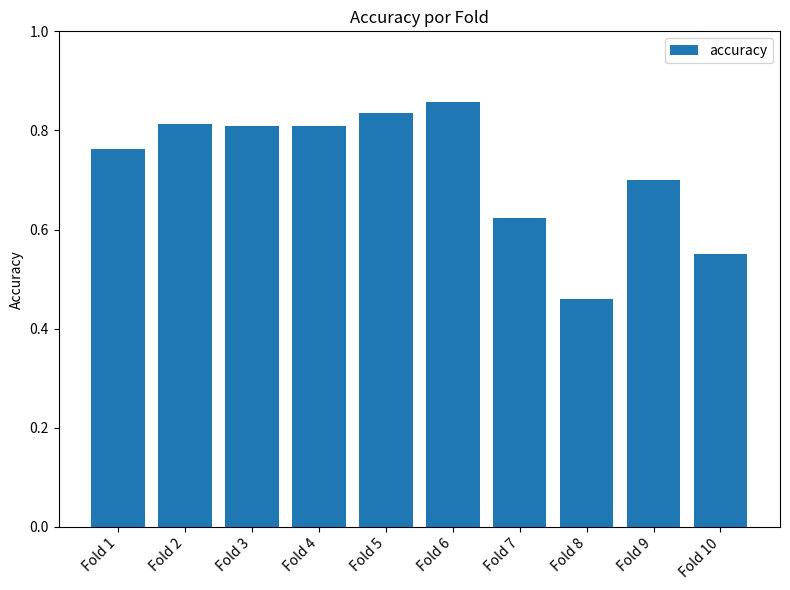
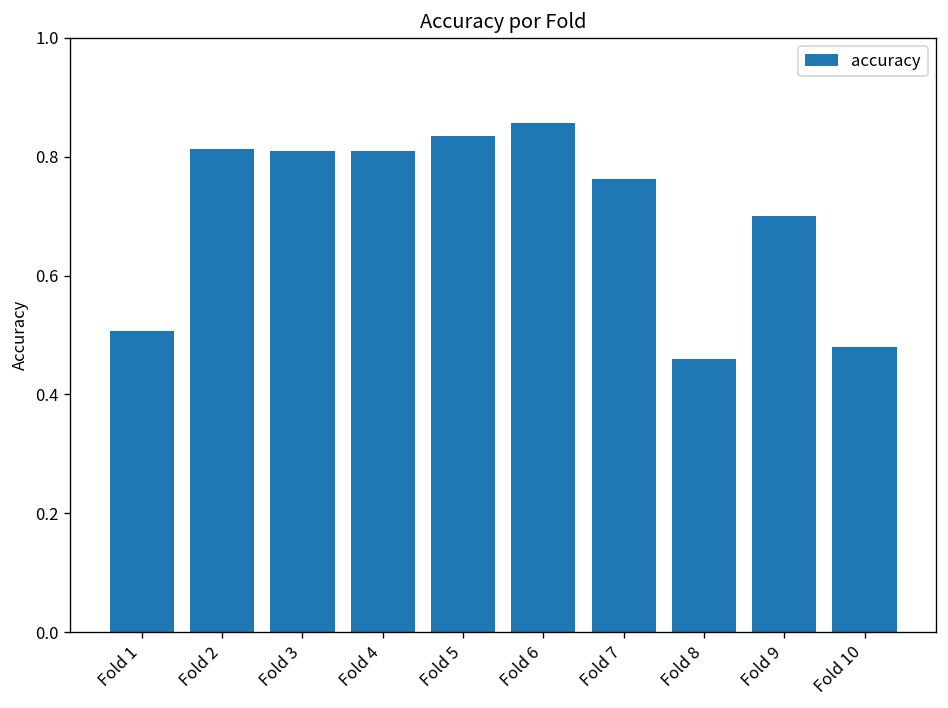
  {
-   "Fold 1": 0.76,
+   "Fold 1": 0.51,
    "Fold 2": 0.81,
    "Fold 3": 0.81,
    "Fold 4": 0.81,
    "Fold 5": 0.83,
    "Fold 6": 0.86,
-   "Fold 7": 0.62,
+   "Fold 7": 0.76,
    "Fold 8": 0.46,
    "Fold 9": 0.70,
-   "Fold 10": 0.55
+   "Fold 10": 0.48
  }
